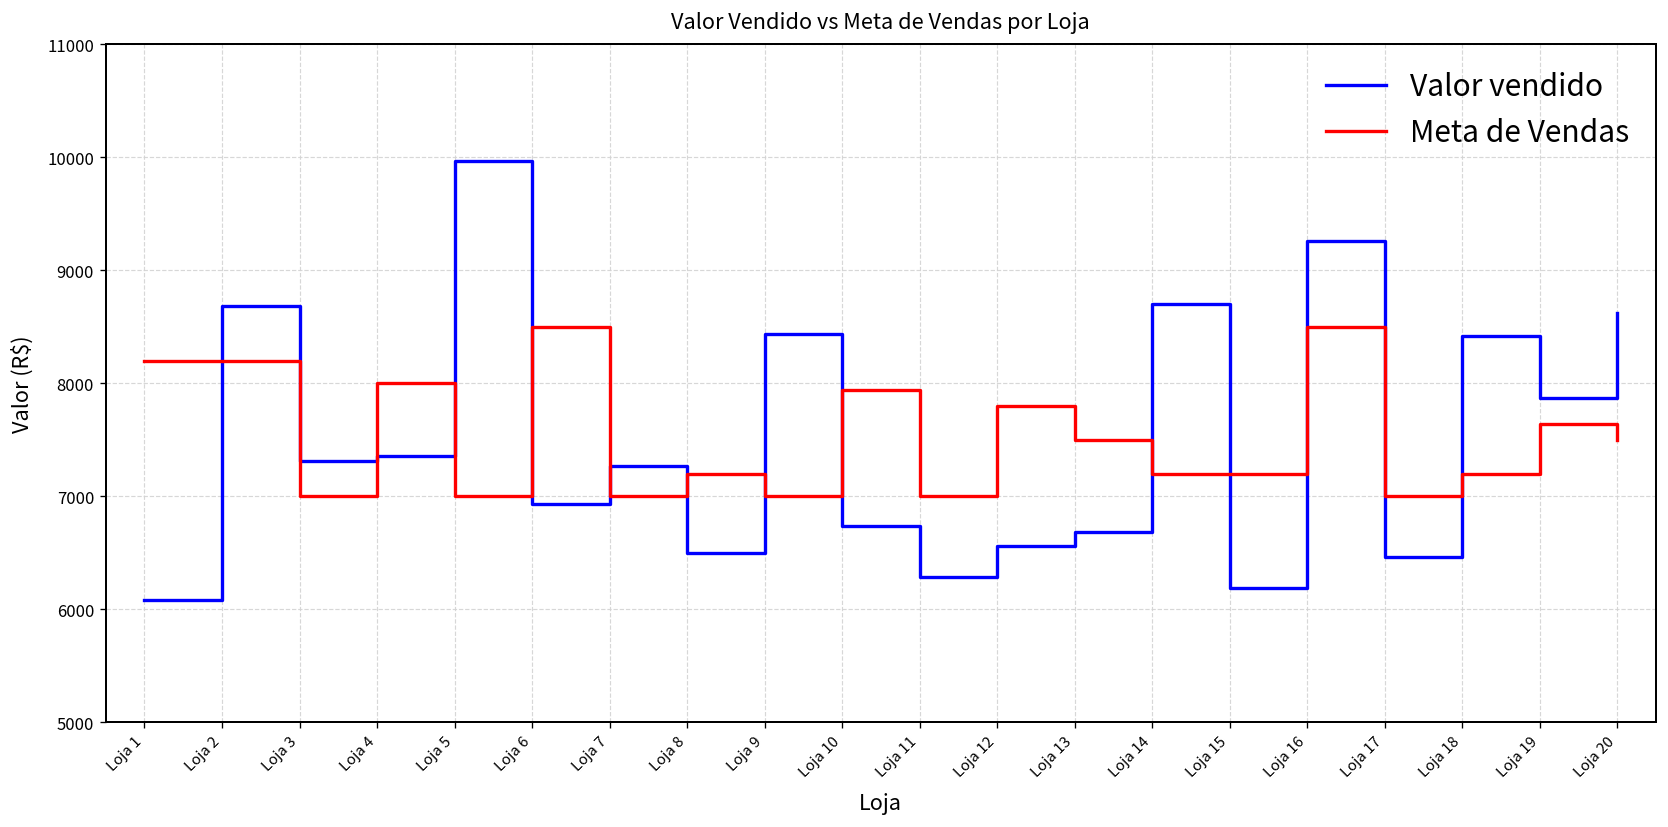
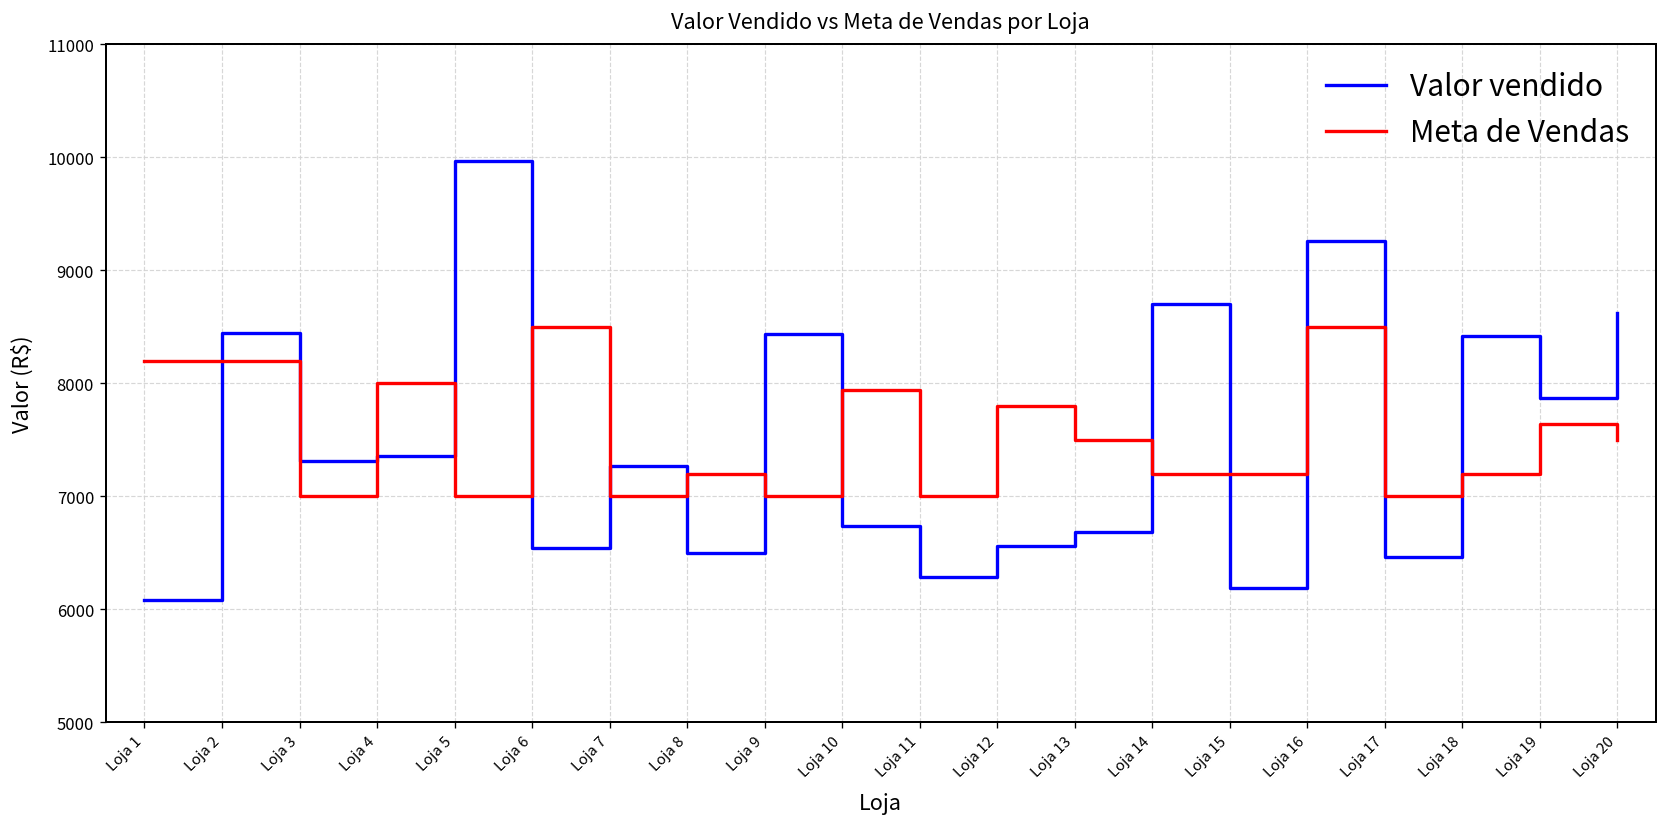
  {
    "Valor vendido": {
      "Loja 1": 6100,
-     "Loja 2": 8700,
+     "Loja 2": 8400,
      "Loja 3": 7300,
      "Loja 4": 7400,
      "Loja 5": 10000,
-     "Loja 6": 6900,
+     "Loja 6": 6500,
      "Loja 7": 7300,
      "Loja 8": 6500,
      "Loja 9": 8400,
      "Loja 10": 6700,
      "Loja 11": 6300,
      "Loja 12": 6600,
      "Loja 13": 6700,
      "Loja 14": 8700,
      "Loja 15": 6200,
      "Loja 16": 9300,
      "Loja 17": 6500,
      "Loja 18": 8400,
      "Loja 19": 7900,
      "Loja 20": 8600
    },
    "Meta de Vendas": {
      "Loja 1": 8200,
      "Loja 2": 8200,
      "Loja 3": 7000,
      "Loja 4": 8000,
      "Loja 5": 7000,
      "Loja 6": 8500,
      "Loja 7": 7000,
      "Loja 8": 7200,
      "Loja 9": 7000,
      "Loja 10": 7900,
      "Loja 11": 7000,
      "Loja 12": 7800,
      "Loja 13": 7500,
      "Loja 14": 7200,
      "Loja 15": 7200,
      "Loja 16": 8500,
      "Loja 17": 7000,
      "Loja 18": 7200,
      "Loja 19": 7600,
      "Loja 20": 7500
    }
  }
